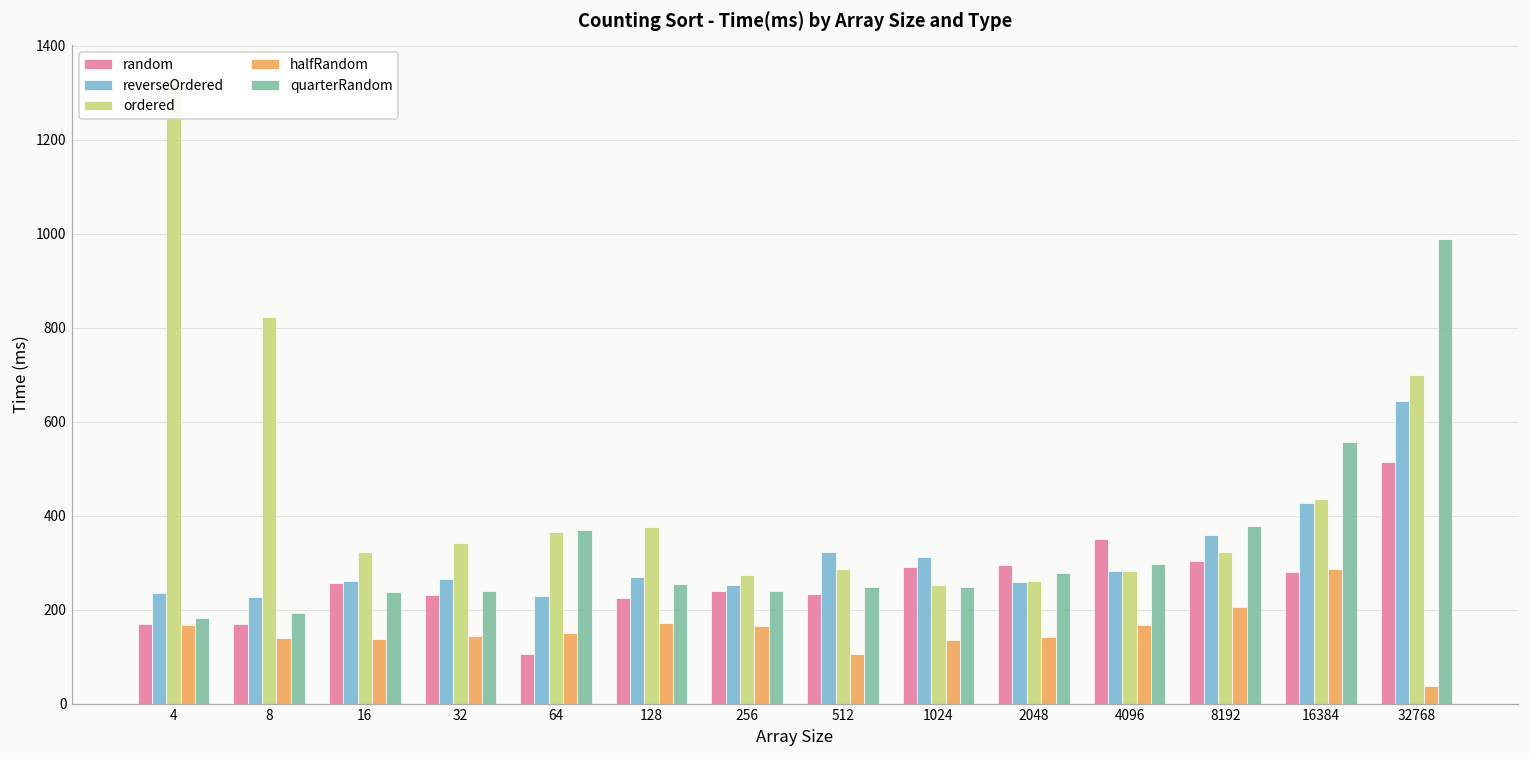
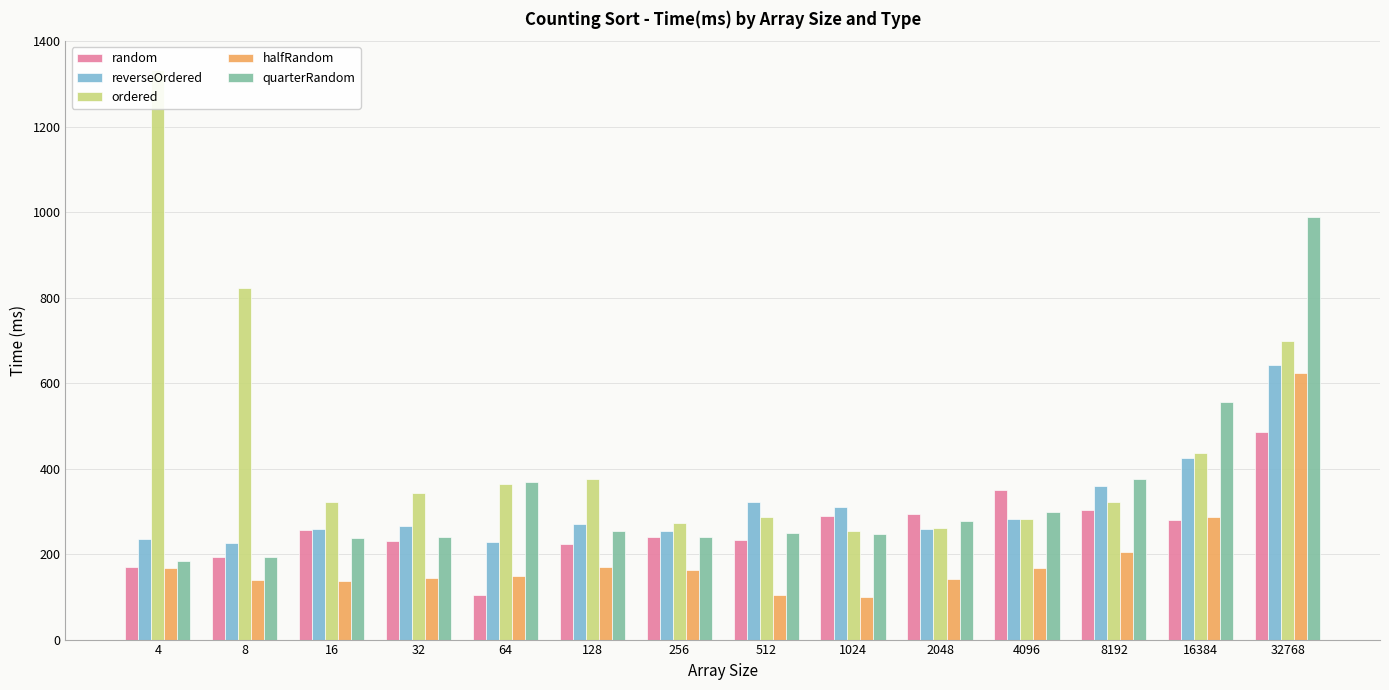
  {
    "random": {
      "4": 170,
-     "8": 170,
+     "8": 190,
      "16": 260,
      "32": 230,
      "64": 110,
      "128": 220,
      "256": 240,
      "512": 230,
      "1024": 290,
      "2048": 290,
      "4096": 350,
      "8192": 300,
      "16384": 280,
-     "32768": 520
+     "32768": 490
    },
    "ordered": {
      "8": 820,
      "16": 320,
      "32": 340,
      "64": 360,
      "128": 380,
      "256": 270,
      "512": 290,
      "1024": 250,
      "2048": 260,
      "4096": 280,
      "8192": 320,
      "16384": 440,
      "32768": 700
    },
    "halfRandom": {
      "4": 170,
      "8": 140,
      "16": 140,
      "32": 140,
      "64": 150,
      "128": 170,
      "256": 160,
      "512": 110,
-     "1024": 140,
+     "1024": 100,
      "2048": 140,
      "4096": 170,
      "8192": 210,
      "16384": 290,
-     "32768": 40
+     "32768": 630
    }
  }
